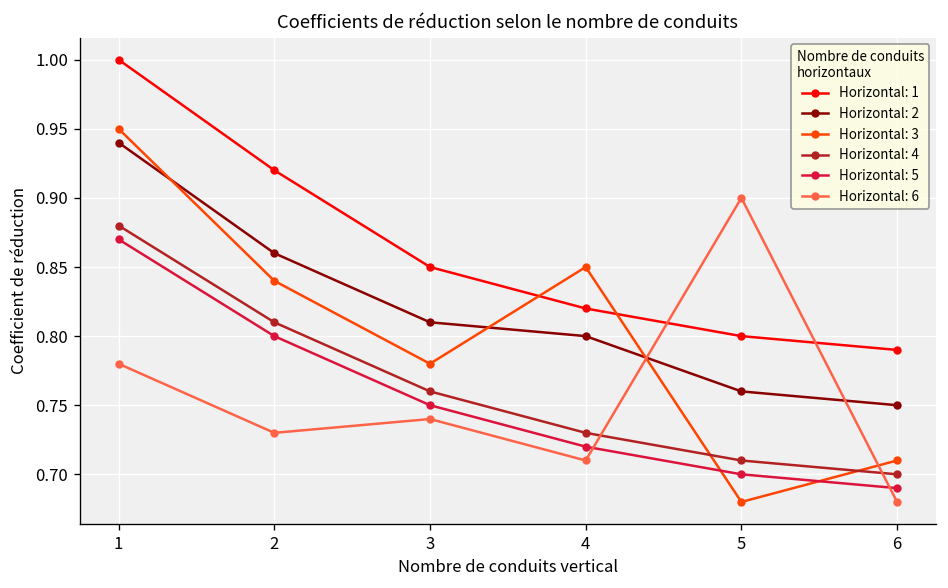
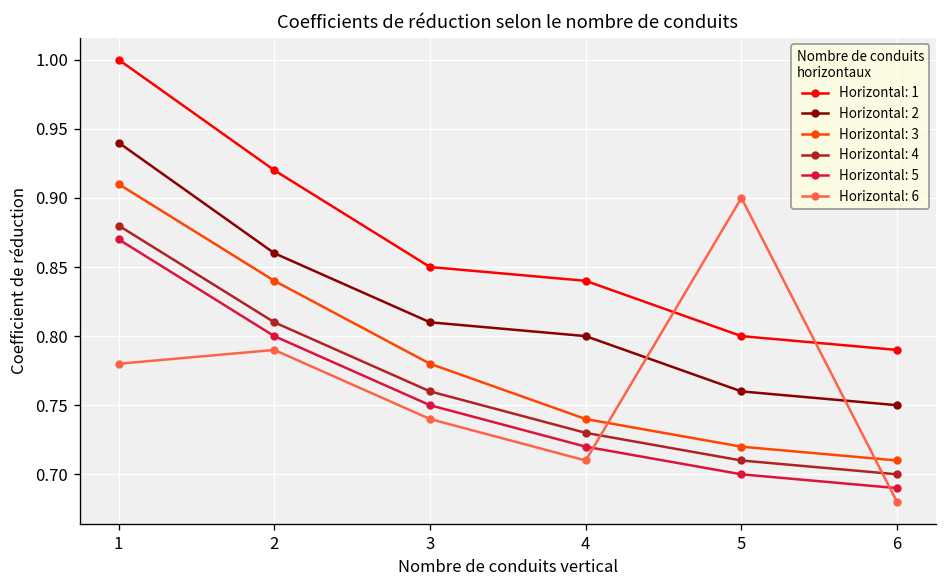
  {
    "Horizontal: 1": {
      "1": 1.00,
      "2": 0.92,
      "3": 0.85,
-     "4": 0.82,
+     "4": 0.84,
      "5": 0.80,
      "6": 0.79
    },
    "Horizontal: 2": {
      "1": 0.94,
      "2": 0.86,
      "3": 0.81,
      "4": 0.80,
      "5": 0.76,
      "6": 0.75
    },
    "Horizontal: 3": {
-     "1": 0.95,
+     "1": 0.91,
      "2": 0.84,
      "3": 0.78,
-     "4": 0.85,
-     "5": 0.68,
+     "4": 0.74,
+     "5": 0.72,
      "6": 0.71
    },
    "Horizontal: 6": {
      "1": 0.78,
-     "2": 0.73,
+     "2": 0.79,
      "3": 0.74,
      "4": 0.71,
      "5": 0.90,
      "6": 0.68
    }
  }
